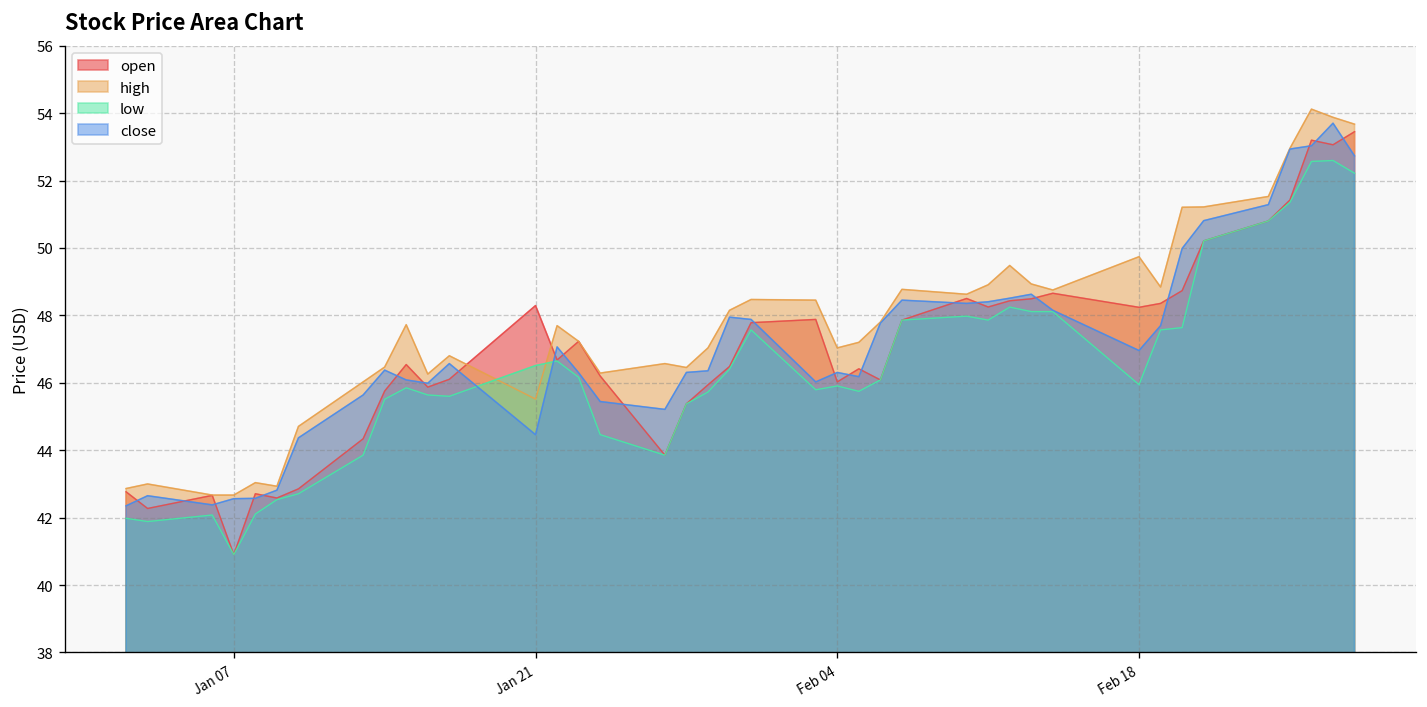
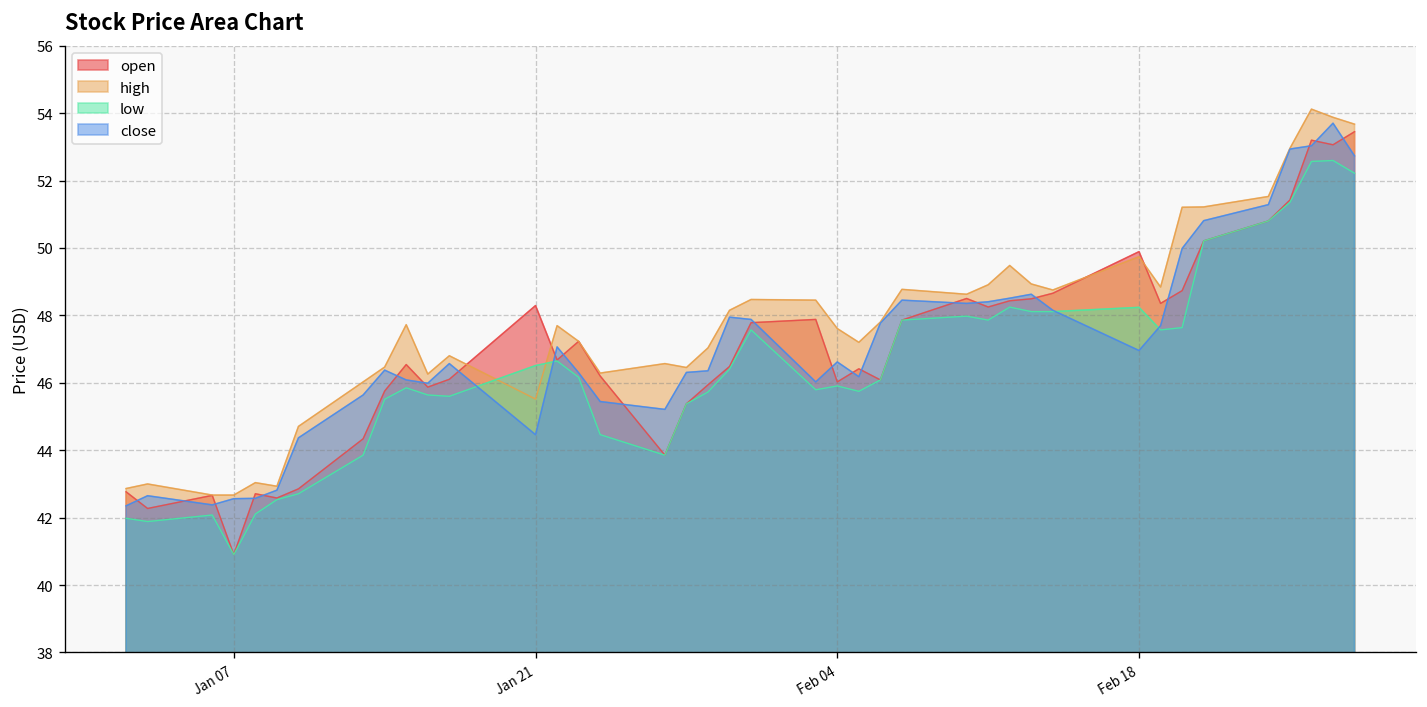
  {
    "open": {
      "Jan 21": 48.3,
      "Feb 04": 46.0,
-     "Feb 18": 48.2
+     "Feb 18": 49.9
    },
    "high": {
      "Jan 07": 42.7,
      "Jan 21": 45.5,
-     "Feb 04": 47.0,
+     "Feb 04": 47.6,
      "Feb 18": 49.7
    },
    "low": {
      "Jan 21": 46.5,
      "Feb 04": 45.9,
-     "Feb 18": 45.9
+     "Feb 18": 48.2
    },
    "close": {
      "Jan 07": 42.6,
      "Jan 21": 44.5,
-     "Feb 04": 46.3,
+     "Feb 04": 46.6,
      "Feb 18": 47.0
    }
  }
